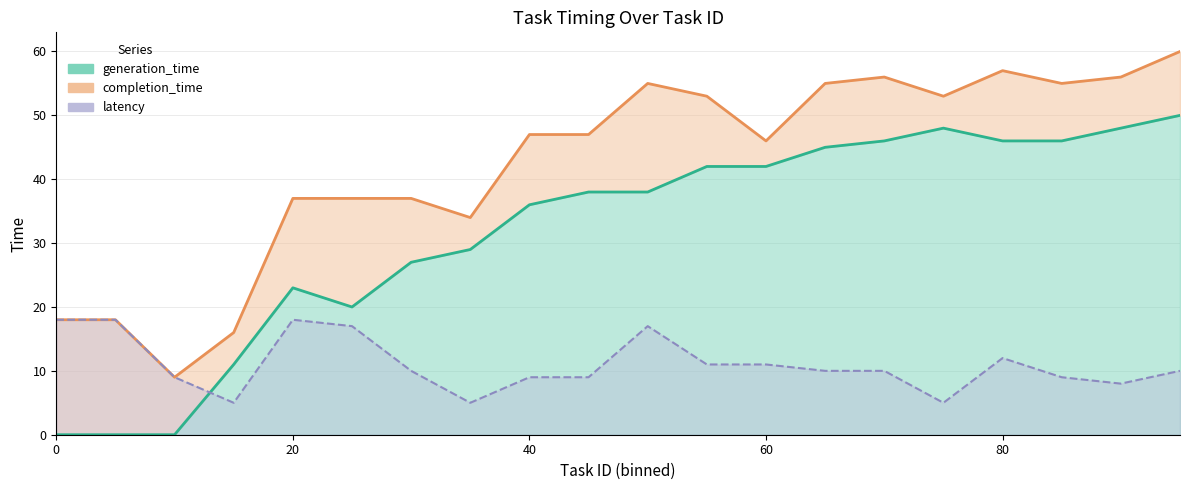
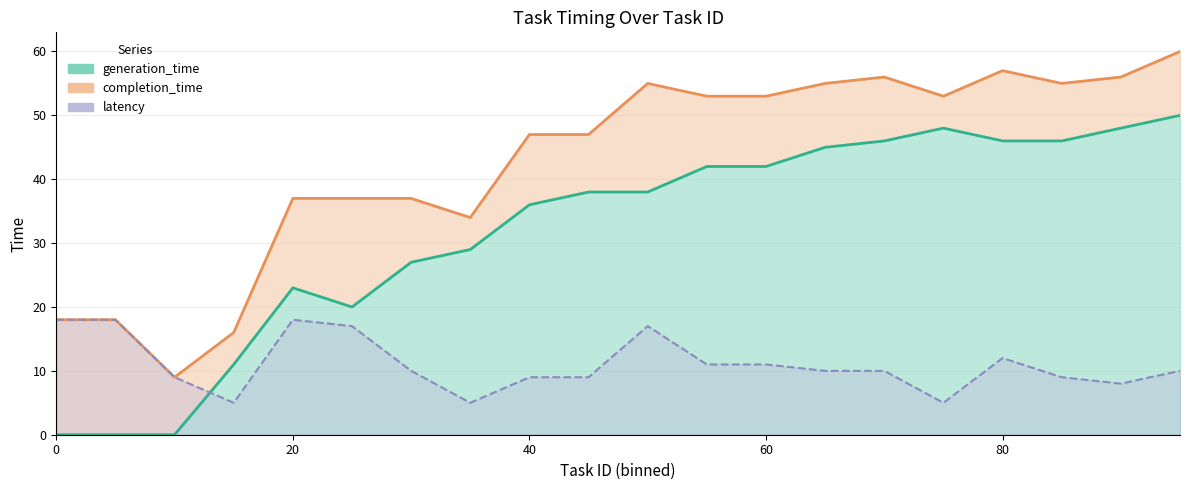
  {
    "generation_time": {
      "0": 0,
      "20": 23,
      "40": 36,
      "60": 42,
      "80": 46
    },
    "completion_time": {
      "20": 37,
      "40": 47,
-     "60": 46,
+     "60": 53,
      "80": 57
    },
    "latency": {
      "20": 18,
      "40": 9,
      "60": 11,
      "80": 12
    }
  }
